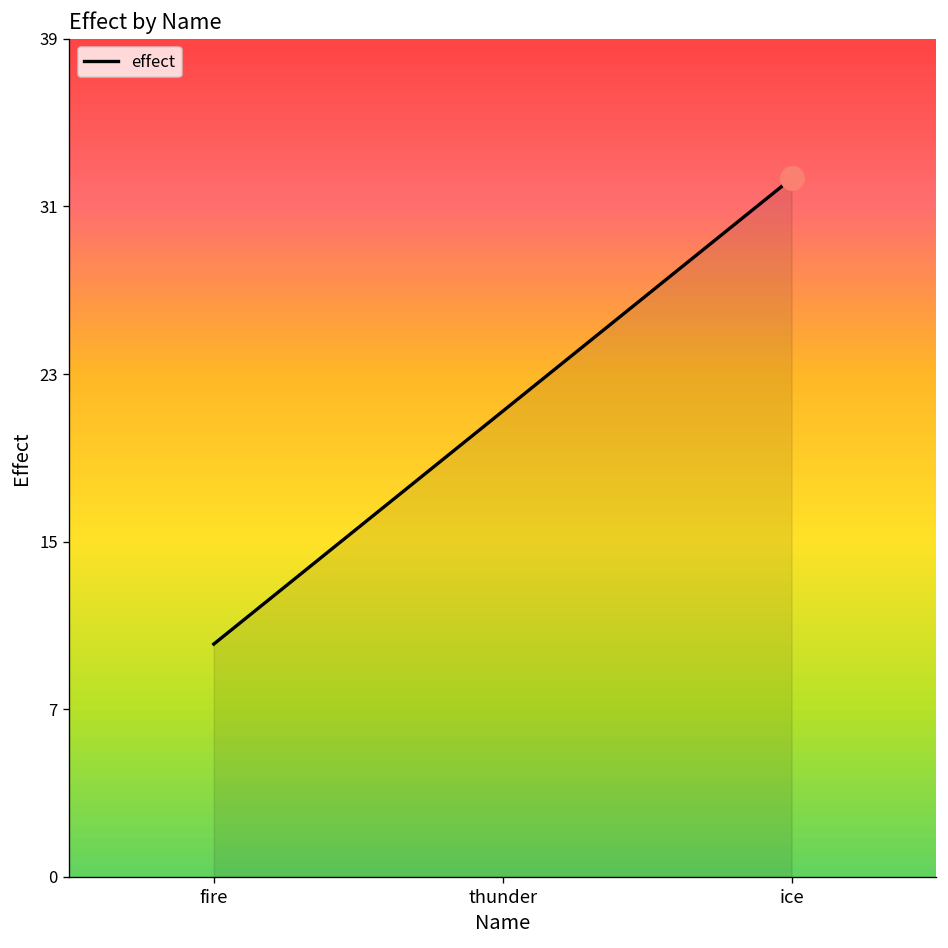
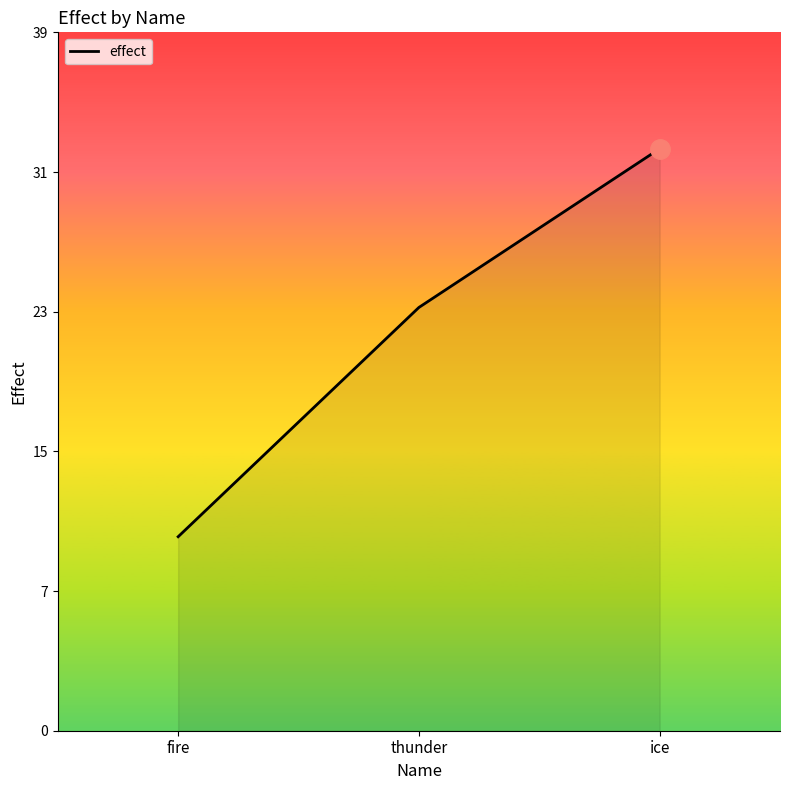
  {
    "effect": {
      "fire": 11,
-     "thunder": 22
+     "thunder": 24
    }
  }
